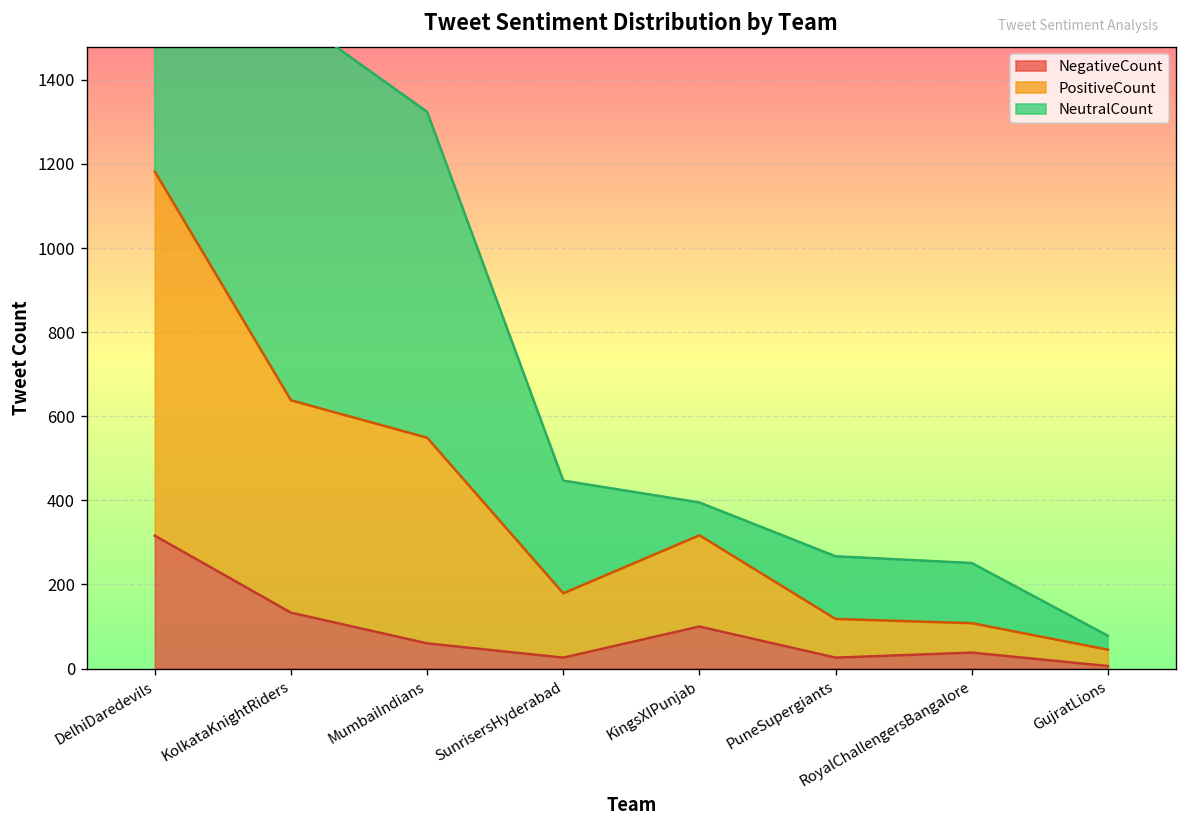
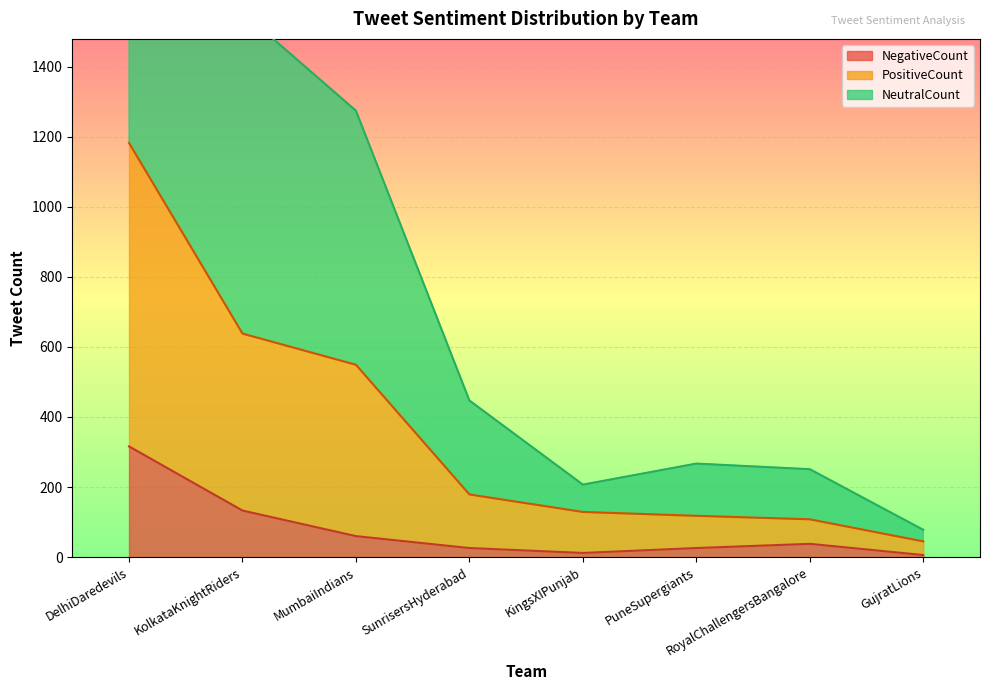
  {
    "NegativeCount": {
      "DelhiDaredevils": 320,
      "KolkataKnightRiders": 130,
      "MumbaiIndians": 60,
      "SunrisersHyderabad": 30,
-     "KingsXIPunjab": 100,
+     "KingsXIPunjab": 10,
      "PuneSupergiants": 30,
      "RoyalChallengersBangalore": 40,
      "GujratLions": 10
    },
    "PositiveCount": {
      "DelhiDaredevils": 870,
      "KolkataKnightRiders": 510,
      "MumbaiIndians": 490,
      "SunrisersHyderabad": 150,
-     "KingsXIPunjab": 220,
+     "KingsXIPunjab": 120,
      "PuneSupergiants": 90,
      "RoyalChallengersBangalore": 70,
      "GujratLions": 40
    },
    "NeutralCount": {
-     "MumbaiIndians": 780,
+     "MumbaiIndians": 730,
      "SunrisersHyderabad": 270,
      "KingsXIPunjab": 80,
      "PuneSupergiants": 150,
      "RoyalChallengersBangalore": 140,
      "GujratLions": 30
    }
  }
